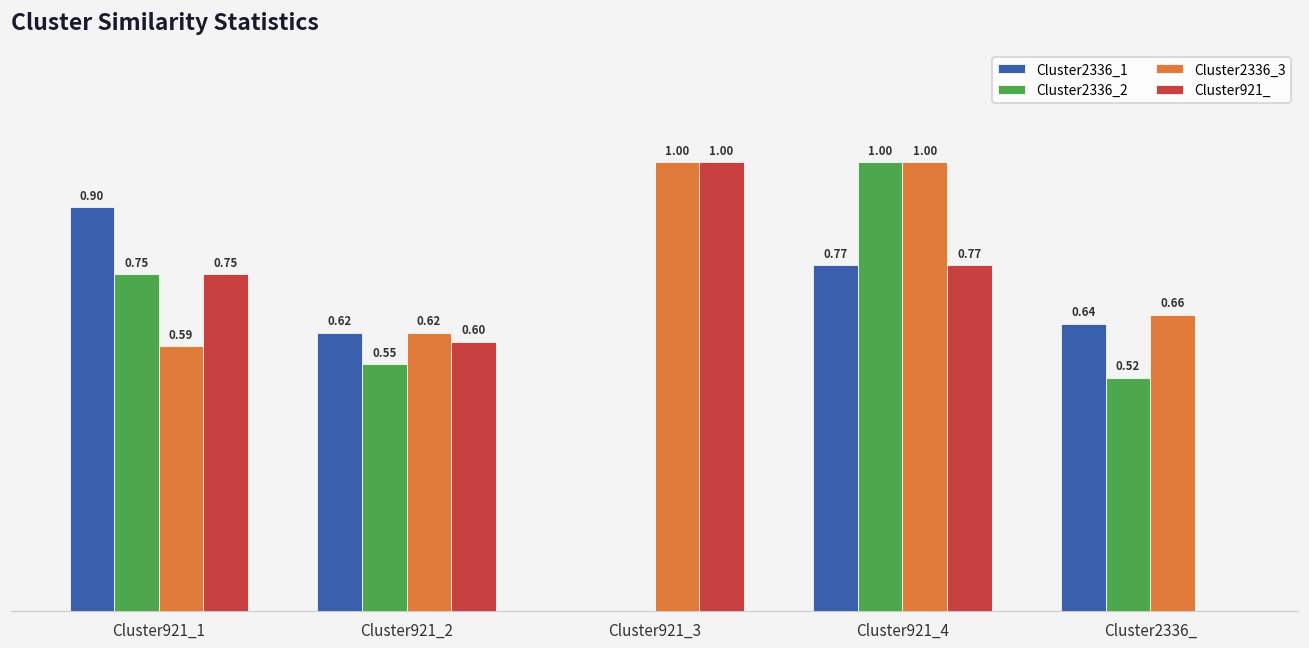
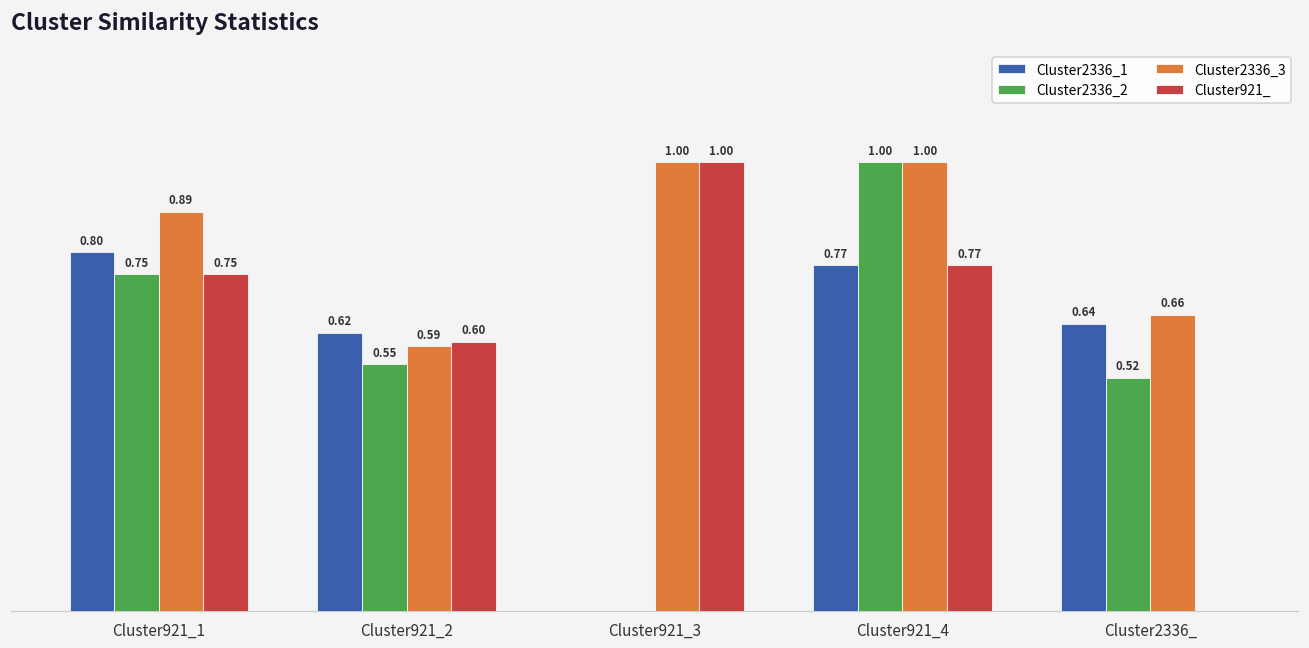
  {
    "Cluster2336_1": {
-     "Cluster921_1": 0.90,
+     "Cluster921_1": 0.80,
      "Cluster921_2": 0.62,
      "Cluster921_4": 0.77,
      "Cluster2336_": 0.64
    },
    "Cluster2336_2": {
      "Cluster921_1": 0.75,
      "Cluster921_2": 0.55,
      "Cluster921_4": 1.00,
      "Cluster2336_": 0.52
    },
    "Cluster2336_3": {
-     "Cluster921_1": 0.59,
-     "Cluster921_2": 0.62,
+     "Cluster921_1": 0.89,
+     "Cluster921_2": 0.59,
      "Cluster921_3": 1.00,
      "Cluster921_4": 1.00,
      "Cluster2336_": 0.66
    },
    "Cluster921_": {
      "Cluster921_1": 0.75,
      "Cluster921_2": 0.60,
      "Cluster921_3": 1.00,
      "Cluster921_4": 0.77
    }
  }
